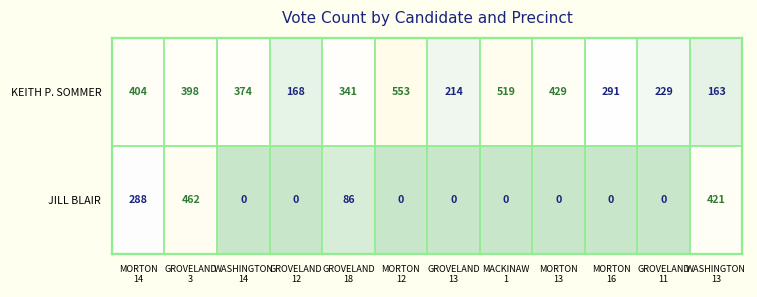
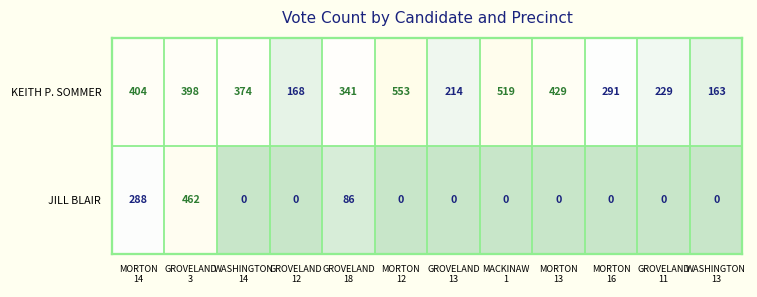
  {
    "KEITH P. SOMMER": {
      "MORTON 14": 404,
      "GROVELAND 3": 398,
      "WASHINGTON 14": 374,
      "GROVELAND 12": 168,
      "GROVELAND 18": 341,
      "MORTON 12": 553,
      "GROVELAND 13": 214,
      "MACKINAW 1": 519,
      "MORTON 13": 429,
      "MORTON 16": 291,
      "GROVELAND 11": 229,
      "WASHINGTON 13": 163
    },
    "JILL BLAIR": {
      "MORTON 14": 288,
      "GROVELAND 3": 462,
      "WASHINGTON 14": 0,
      "GROVELAND 12": 0,
      "GROVELAND 18": 86,
      "MORTON 12": 0,
      "GROVELAND 13": 0,
      "MACKINAW 1": 0,
      "MORTON 13": 0,
      "MORTON 16": 0,
      "GROVELAND 11": 0,
-     "WASHINGTON 13": 421
+     "WASHINGTON 13": 0
    }
  }
